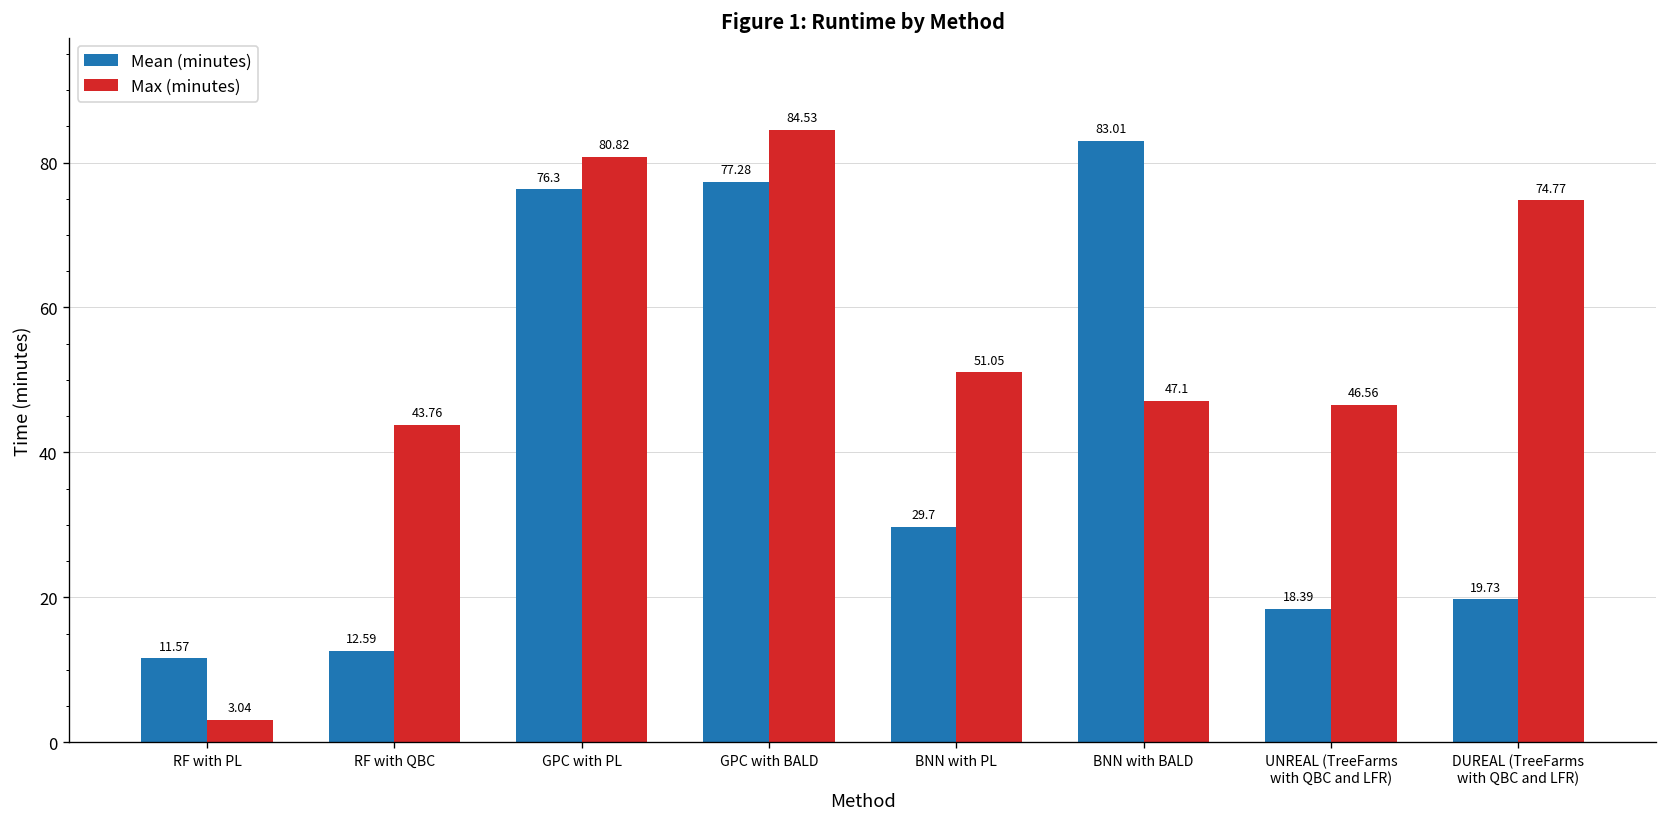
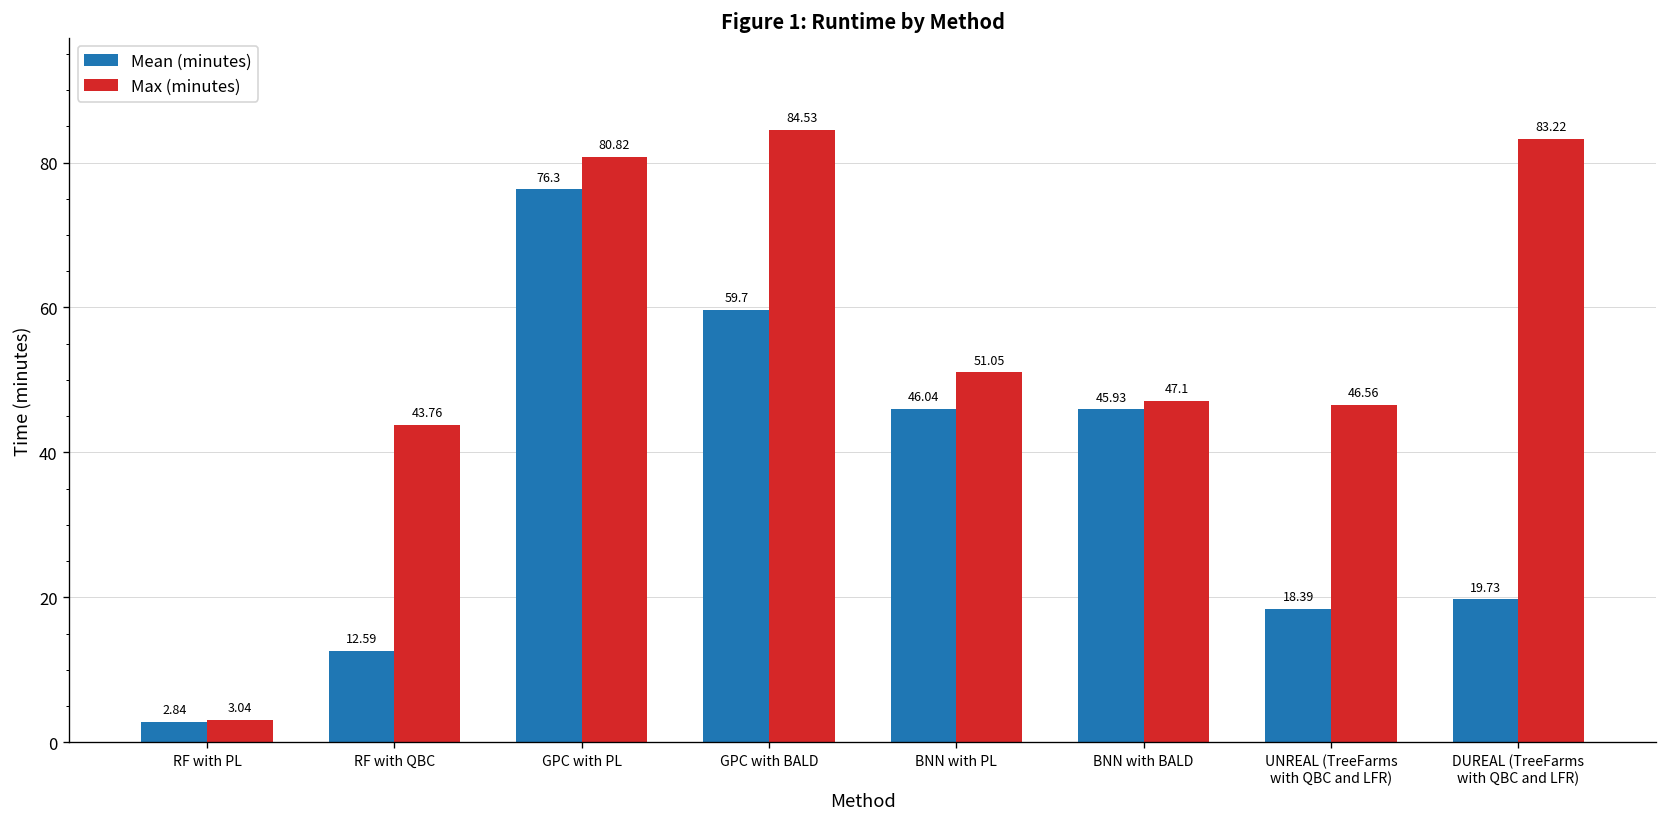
  {
    "Mean (minutes)": {
-     "RF with PL": 11.57,
+     "RF with PL": 2.84,
      "RF with QBC": 12.59,
      "GPC with PL": 76.3,
-     "GPC with BALD": 77.28,
-     "BNN with PL": 29.7,
-     "BNN with BALD": 83.01,
+     "GPC with BALD": 59.7,
+     "BNN with PL": 46.04,
+     "BNN with BALD": 45.93,
      "UNREAL (TreeFarms with QBC and LFR)": 18.39,
      "DUREAL (TreeFarms with QBC and LFR)": 19.73
    },
    "Max (minutes)": {
      "RF with PL": 3.04,
      "RF with QBC": 43.76,
      "GPC with PL": 80.82,
      "GPC with BALD": 84.53,
      "BNN with PL": 51.05,
      "BNN with BALD": 47.1,
      "UNREAL (TreeFarms with QBC and LFR)": 46.56,
-     "DUREAL (TreeFarms with QBC and LFR)": 74.77
+     "DUREAL (TreeFarms with QBC and LFR)": 83.22
    }
  }
